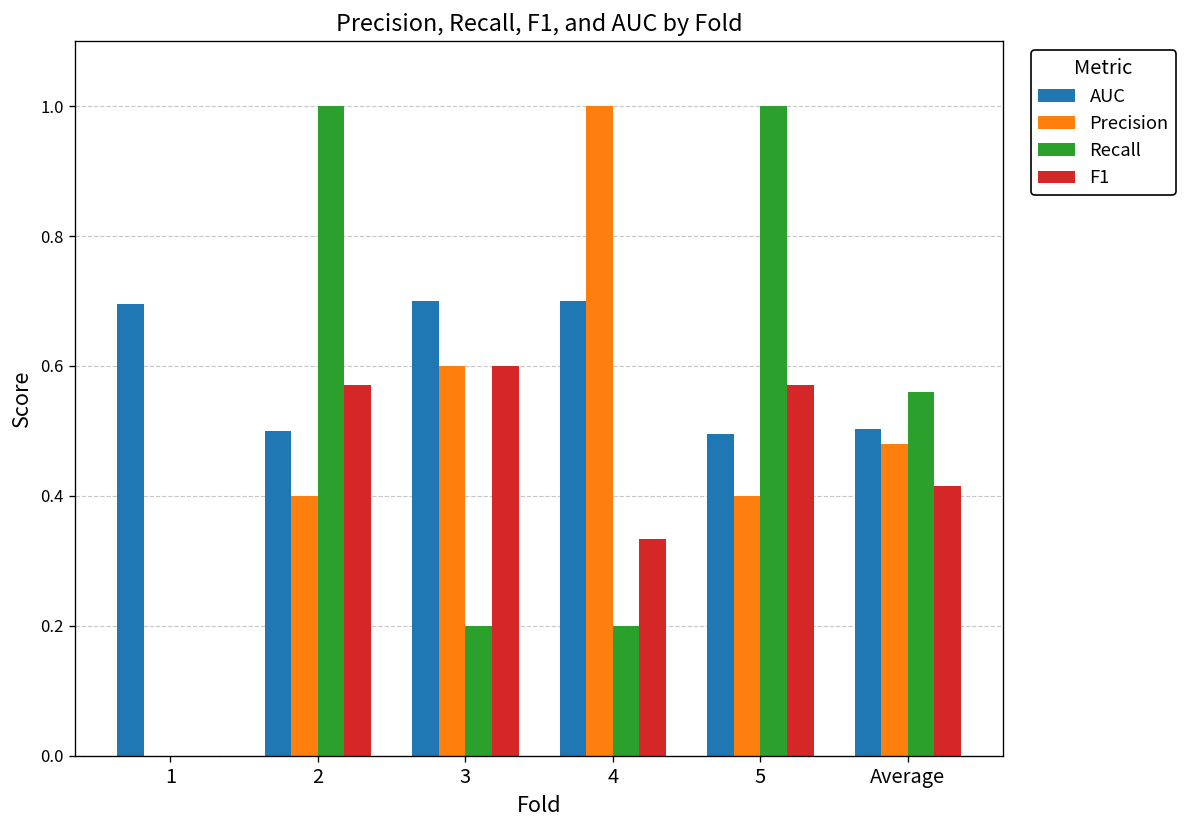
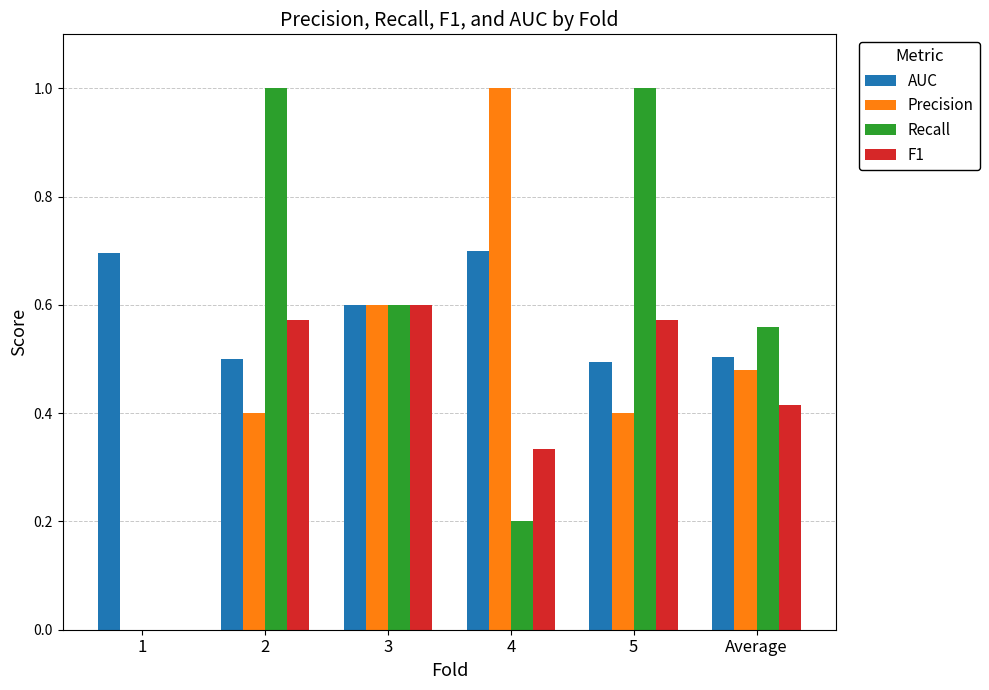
  {
    "AUC": {
      "1": 0.7,
      "2": 0.5,
-     "3": 0.7,
+     "3": 0.6,
      "4": 0.7,
      "5": 0.50,
      "Average": 0.5
    },
    "Precision": {
      "1": 0.0,
      "2": 0.4,
      "3": 0.6,
      "4": 1.0,
      "5": 0.4,
      "Average": 0.48
    },
    "Recall": {
      "1": 0.0,
      "2": 1.0,
-     "3": 0.2,
+     "3": 0.6,
      "4": 0.2,
      "5": 1.0,
      "Average": 0.56
    },
    "F1": {
      "1": 0.0,
      "2": 0.57,
      "3": 0.6,
      "4": 0.33,
      "5": 0.57,
      "Average": 0.42
    }
  }
